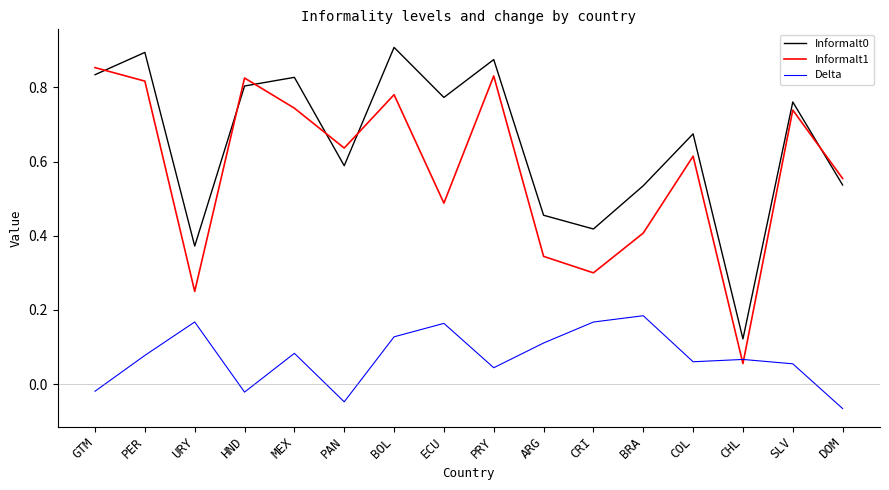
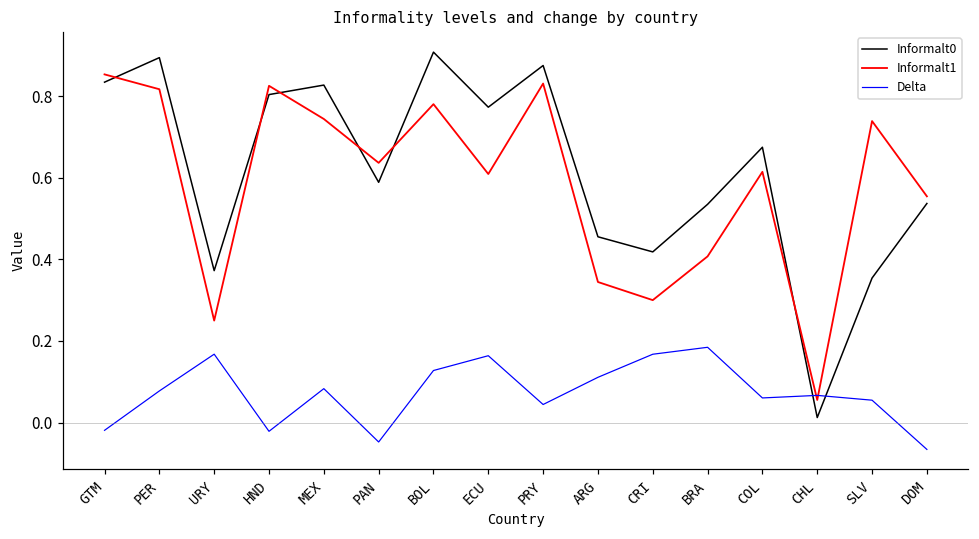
  {
    "Informalt0": {
      "GTM": 0.83,
      "PER": 0.89,
      "URY": 0.37,
      "HND": 0.80,
      "MEX": 0.83,
      "PAN": 0.59,
      "BOL": 0.91,
      "ECU": 0.77,
      "PRY": 0.88,
      "ARG": 0.46,
      "CRI": 0.42,
      "BRA": 0.54,
      "COL": 0.67,
-     "CHL": 0.12,
-     "SLV": 0.76,
+     "CHL": 0.01,
+     "SLV": 0.35,
      "DOM": 0.54
    },
    "Informalt1": {
      "GTM": 0.85,
      "PER": 0.82,
      "URY": 0.25,
      "HND": 0.83,
      "MEX": 0.74,
      "PAN": 0.64,
      "BOL": 0.78,
-     "ECU": 0.49,
+     "ECU": 0.61,
      "PRY": 0.83,
      "ARG": 0.34,
      "CRI": 0.30,
      "BRA": 0.41,
      "COL": 0.61,
      "CHL": 0.06,
      "SLV": 0.74,
      "DOM": 0.55
    },
    "Delta": {
      "GTM": -0.02,
      "PER": 0.08,
      "URY": 0.17,
      "HND": -0.02,
      "MEX": 0.08,
      "PAN": -0.05,
      "BOL": 0.13,
      "ECU": 0.16,
      "PRY": 0.04,
      "ARG": 0.11,
      "CRI": 0.17,
      "BRA": 0.18,
      "COL": 0.06,
      "CHL": 0.07,
      "SLV": 0.05,
      "DOM": -0.07
    }
  }
